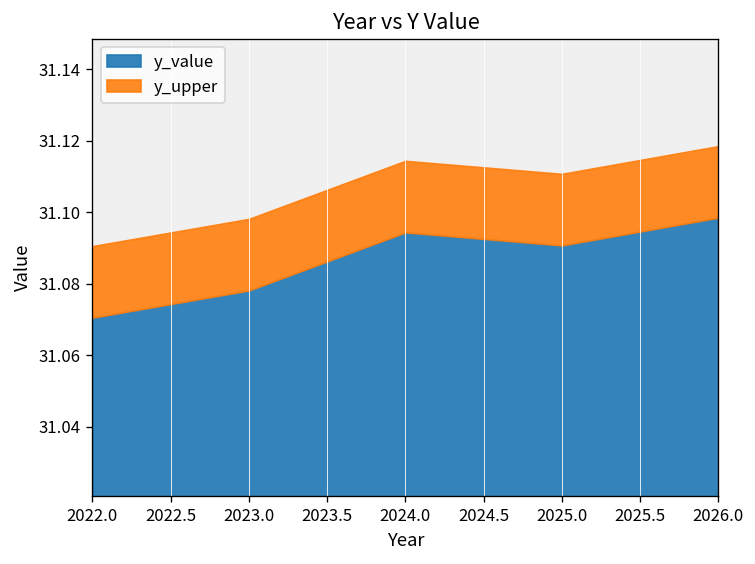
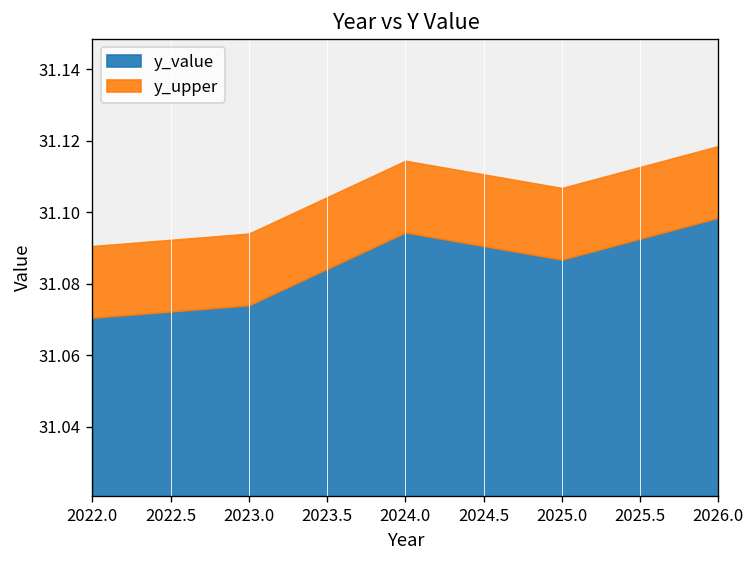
  {
    "y_value": {
      "2022.0": 31.071,
-     "2023.0": 31.078,
+     "2023.0": 31.074,
      "2024.0": 31.094,
-     "2025.0": 31.091,
+     "2025.0": 31.087,
      "2026.0": 31.098
    },
    "y_upper": {
      "2022.0": 0.020,
      "2023.0": 0.020,
      "2024.0": 0.020,
      "2025.0": 0.020,
      "2026.0": 0.020
    }
  }
